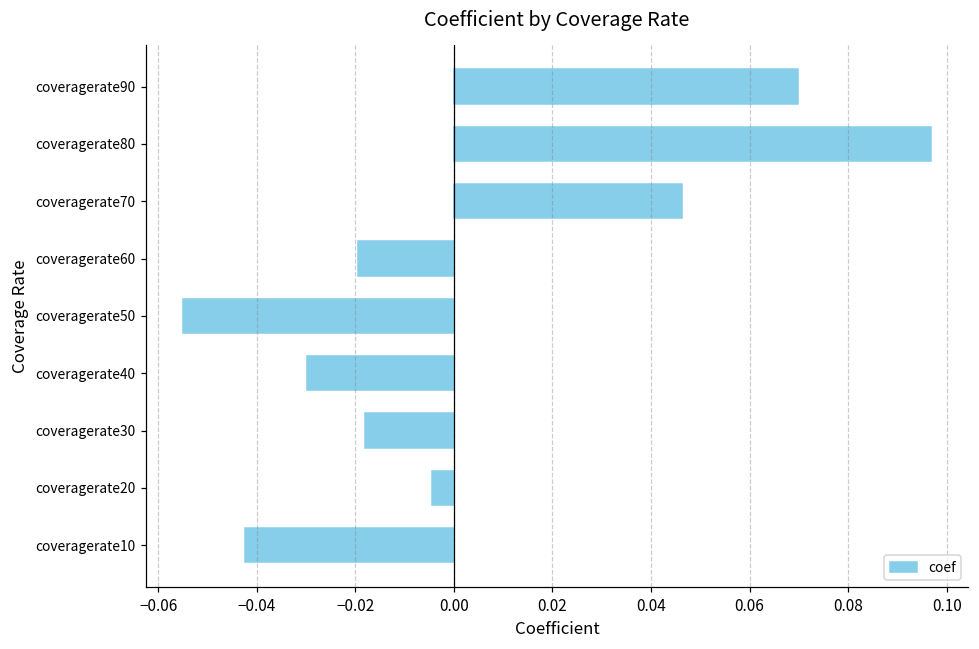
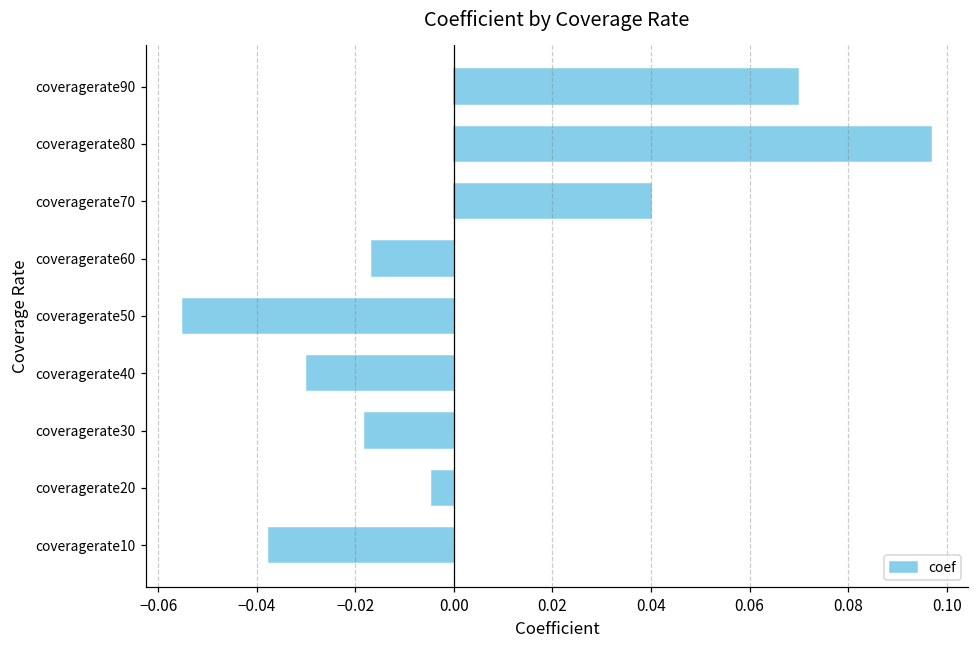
  {
    "coveragerate90": 0.070,
    "coveragerate80": 0.097,
-   "coveragerate70": 0.046,
-   "coveragerate60": -0.019,
+   "coveragerate70": 0.040,
+   "coveragerate60": -0.017,
    "coveragerate50": -0.055,
    "coveragerate40": -0.030,
    "coveragerate30": -0.018,
    "coveragerate20": -0.004,
-   "coveragerate10": -0.042
+   "coveragerate10": -0.037
  }
